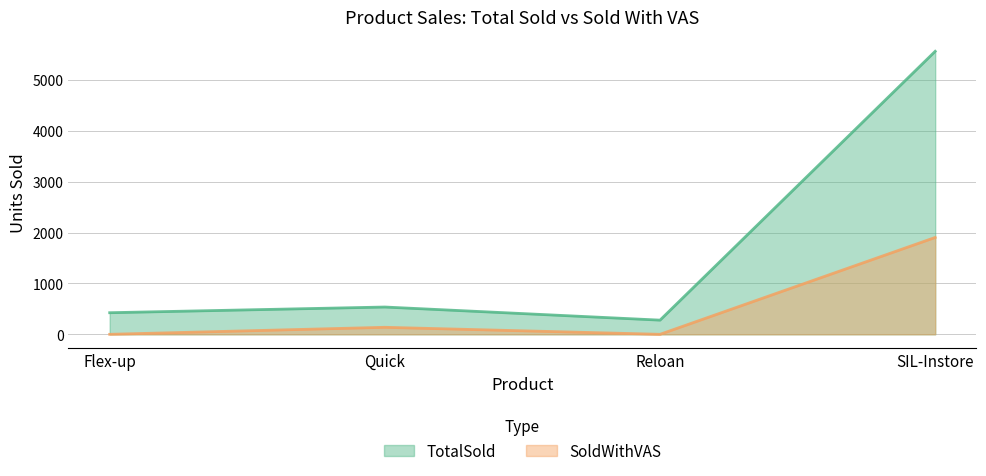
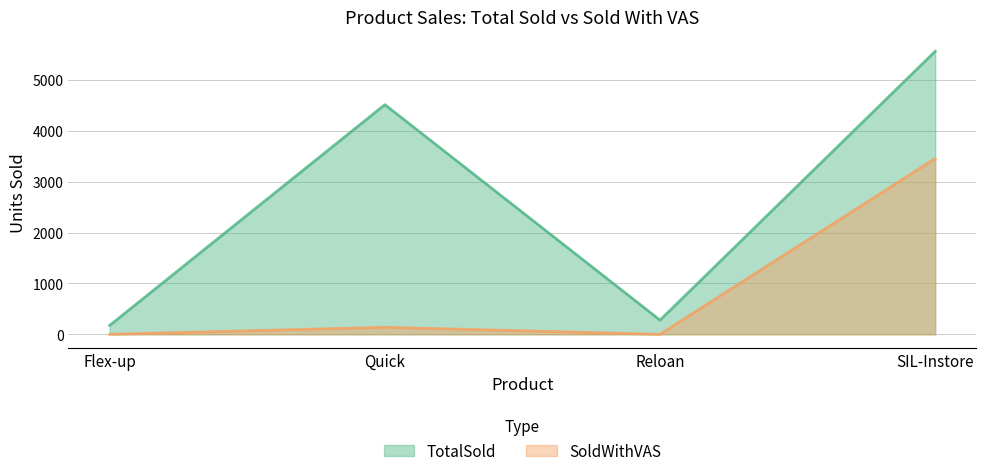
  {
    "TotalSold": {
-     "Flex-up": 400,
-     "Quick": 500,
+     "Flex-up": 200,
+     "Quick": 4500,
      "Reloan": 300,
      "SIL-Instore": 5600
    },
    "SoldWithVAS": {
      "Flex-up": 0,
      "Quick": 100,
      "Reloan": 0,
-     "SIL-Instore": 1900
+     "SIL-Instore": 3500
    }
  }
